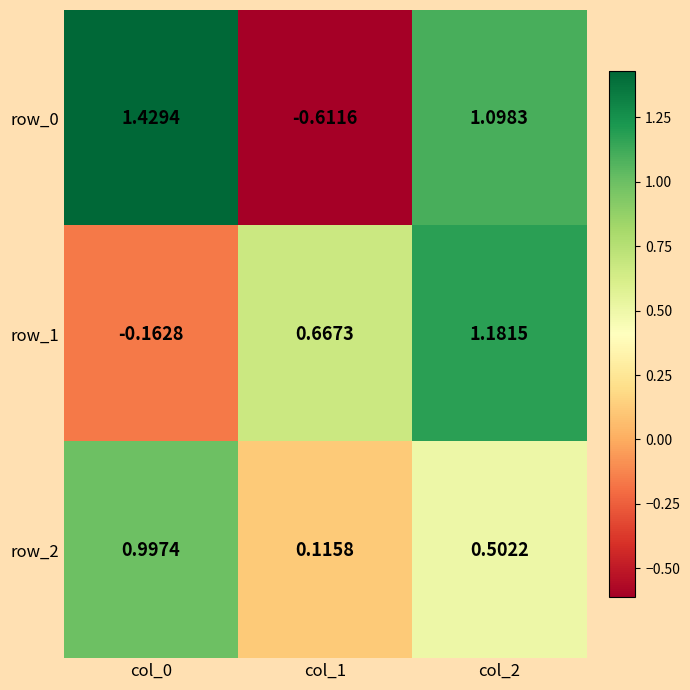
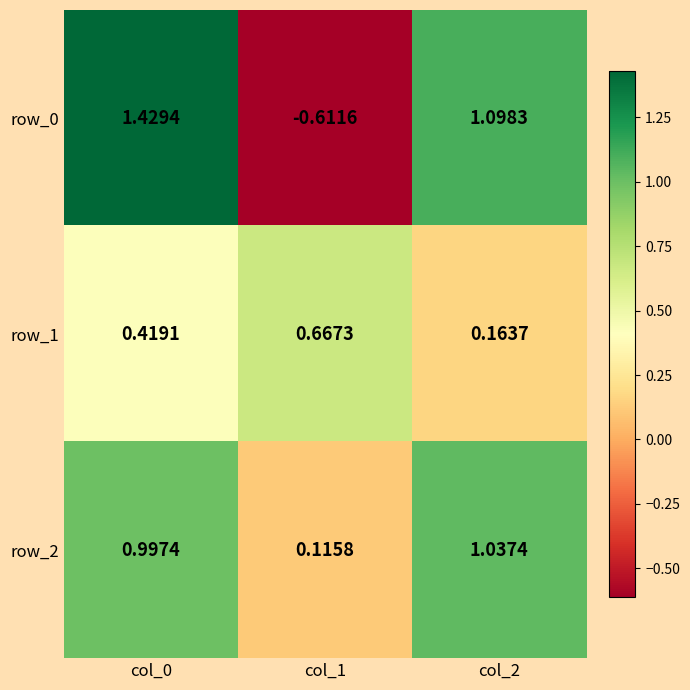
  {
    "row_0": {
      "col_0": 1.4294,
      "col_1": -0.6116,
      "col_2": 1.0983
    },
    "row_1": {
-     "col_0": -0.1628,
+     "col_0": 0.4191,
      "col_1": 0.6673,
-     "col_2": 1.1815
+     "col_2": 0.1637
    },
    "row_2": {
      "col_0": 0.9974,
      "col_1": 0.1158,
-     "col_2": 0.5022
+     "col_2": 1.0374
    }
  }
